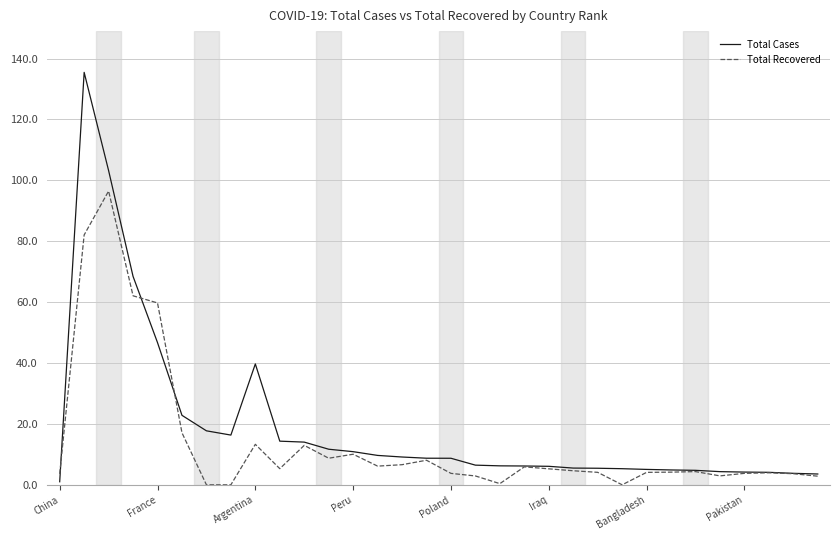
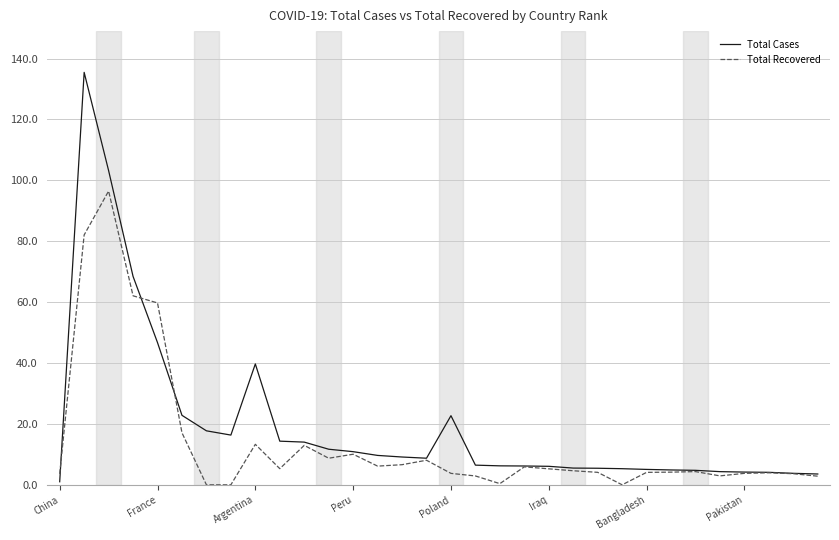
  {
    "Total Cases": {
      "China": 1,
      "France": 47,
      "Argentina": 40,
-     "Poland": 9,
+     "Poland": 23,
      "Bangladesh": 5
    },
    "Total Recovered": {
      "China": 4,
      "France": 60,
      "Argentina": 13,
      "Poland": 4,
      "Bangladesh": 4
    }
  }
